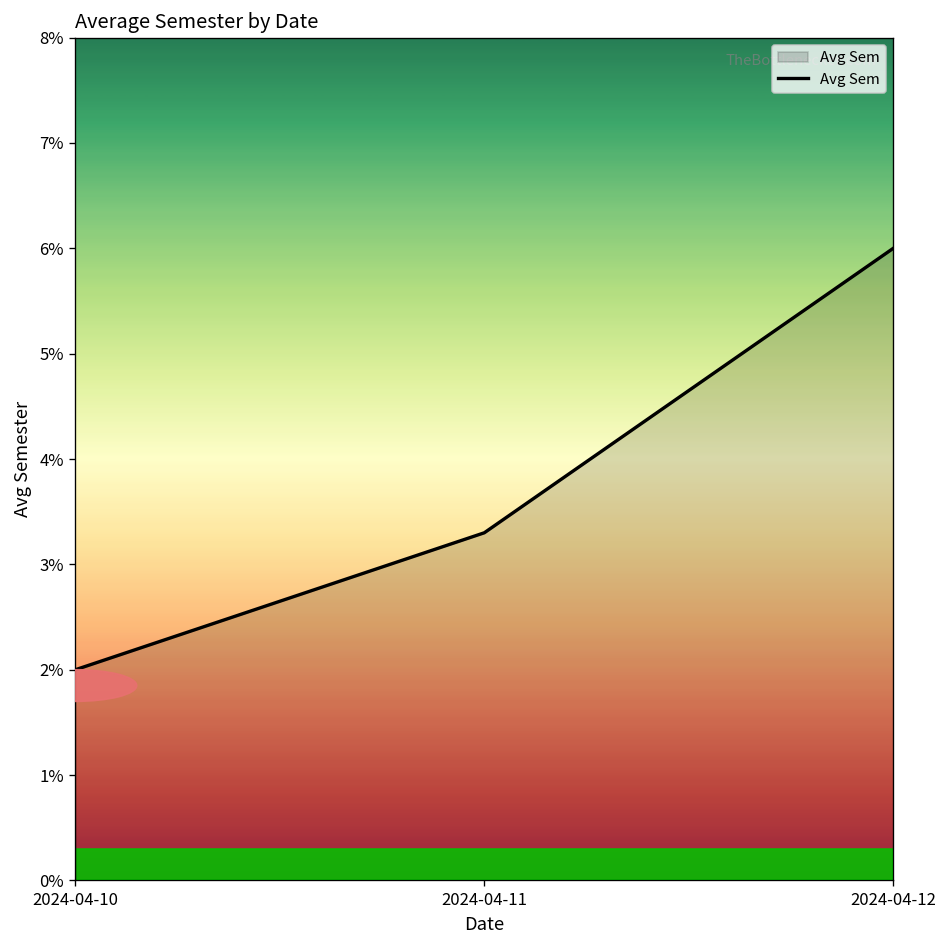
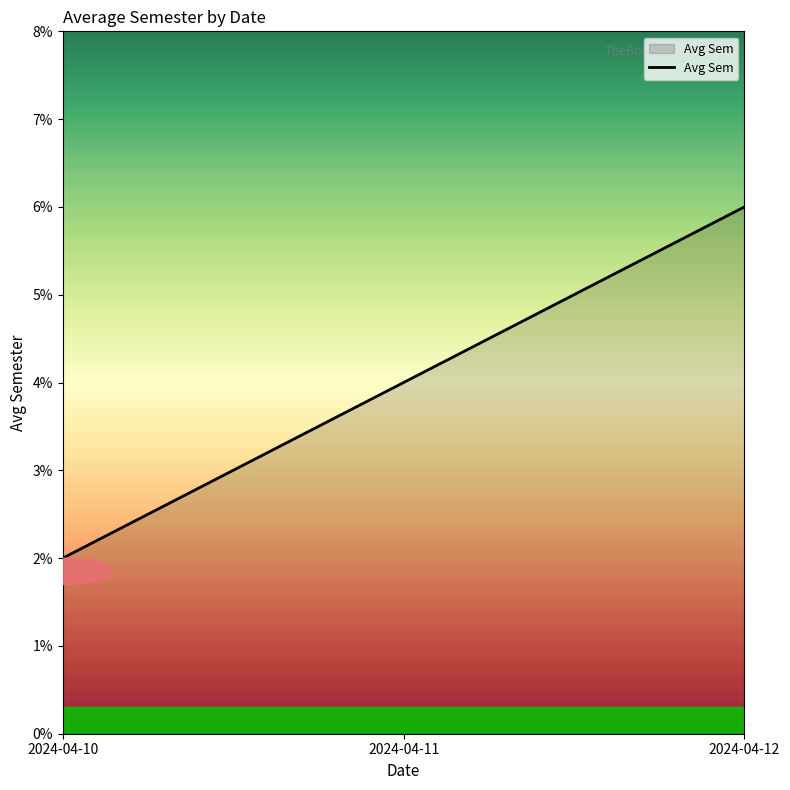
  {
-   "2024-04-11": "3.3%",
+   "2024-04-11": "4.0%",
    "2024-04-12": "6.0%"
  }
